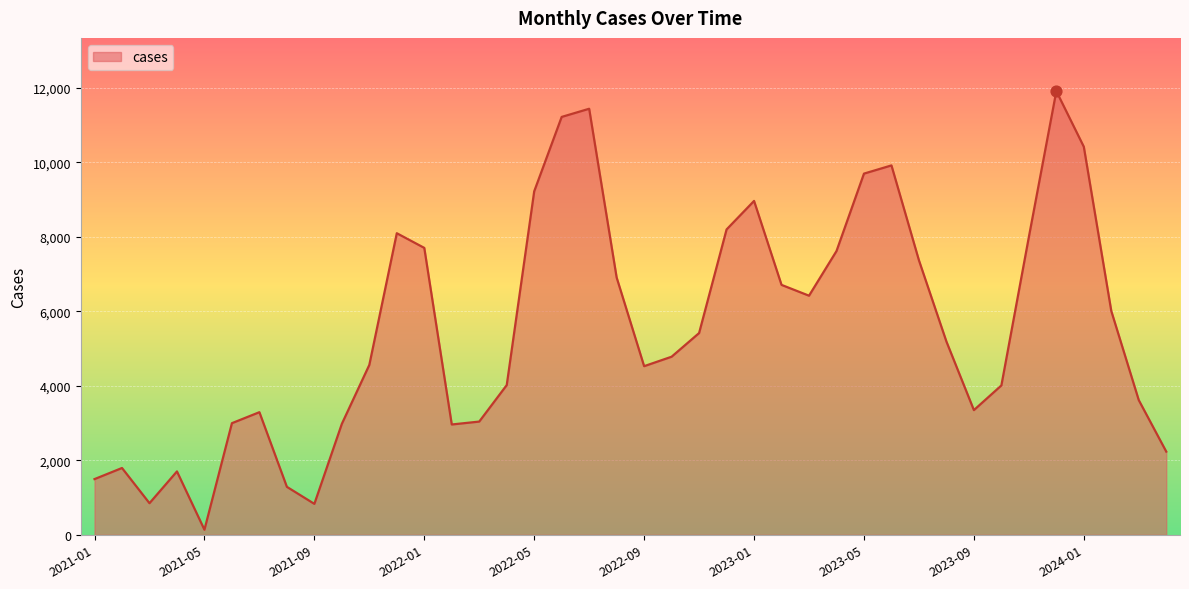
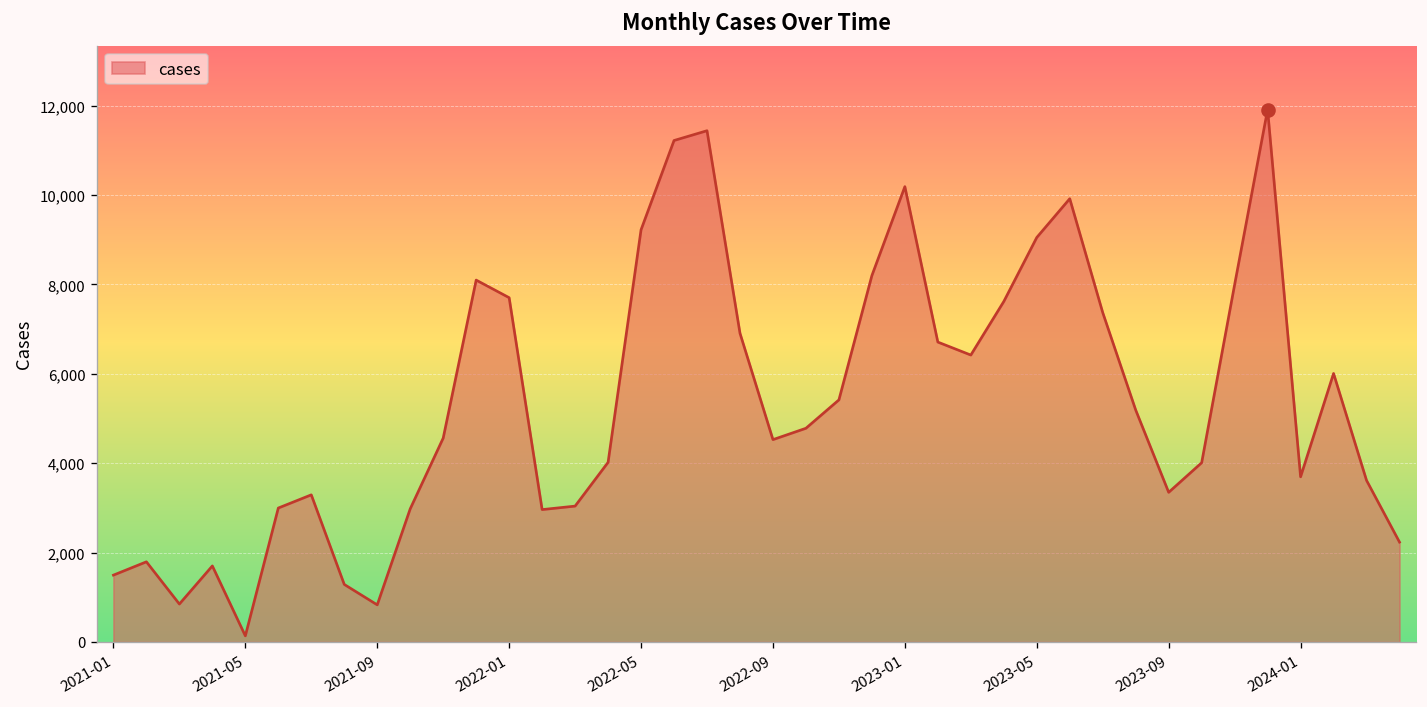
  {
    "cases": {
      "2021-01": "1,500",
      "2021-05": "100",
      "2021-09": "800",
      "2022-01": "7,700",
      "2022-05": "9,200",
      "2022-09": "4,500",
-     "2023-01": "9,000",
-     "2023-05": "9,700",
+     "2023-01": "10,200",
+     "2023-05": "9,000",
      "2023-09": "3,300",
-     "2024-01": "10,400"
+     "2024-01": "3,700"
    }
  }
